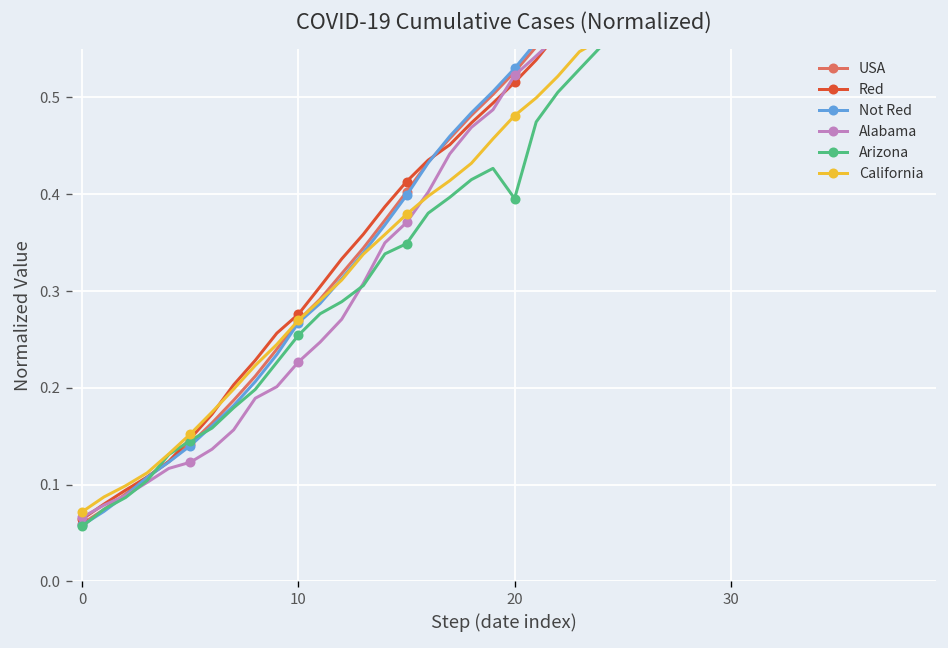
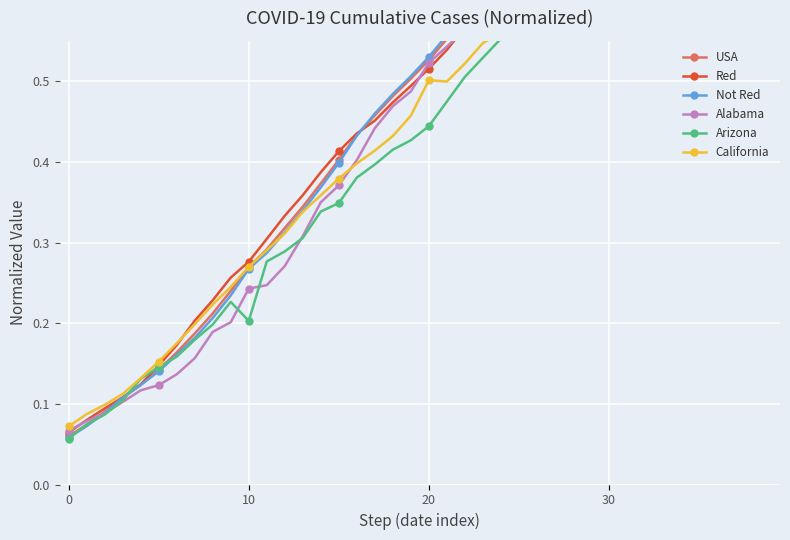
  {
    "Not Red": {
      "20": 0.53
    },
    "Alabama": {
-     "10": 0.23,
+     "10": 0.24,
      "20": 0.52
    },
    "Arizona": {
-     "10": 0.25,
-     "20": 0.40
+     "10": 0.20,
+     "20": 0.44
    },
    "California": {
      "0": 0.07,
-     "20": 0.48
+     "20": 0.50
    }
  }
